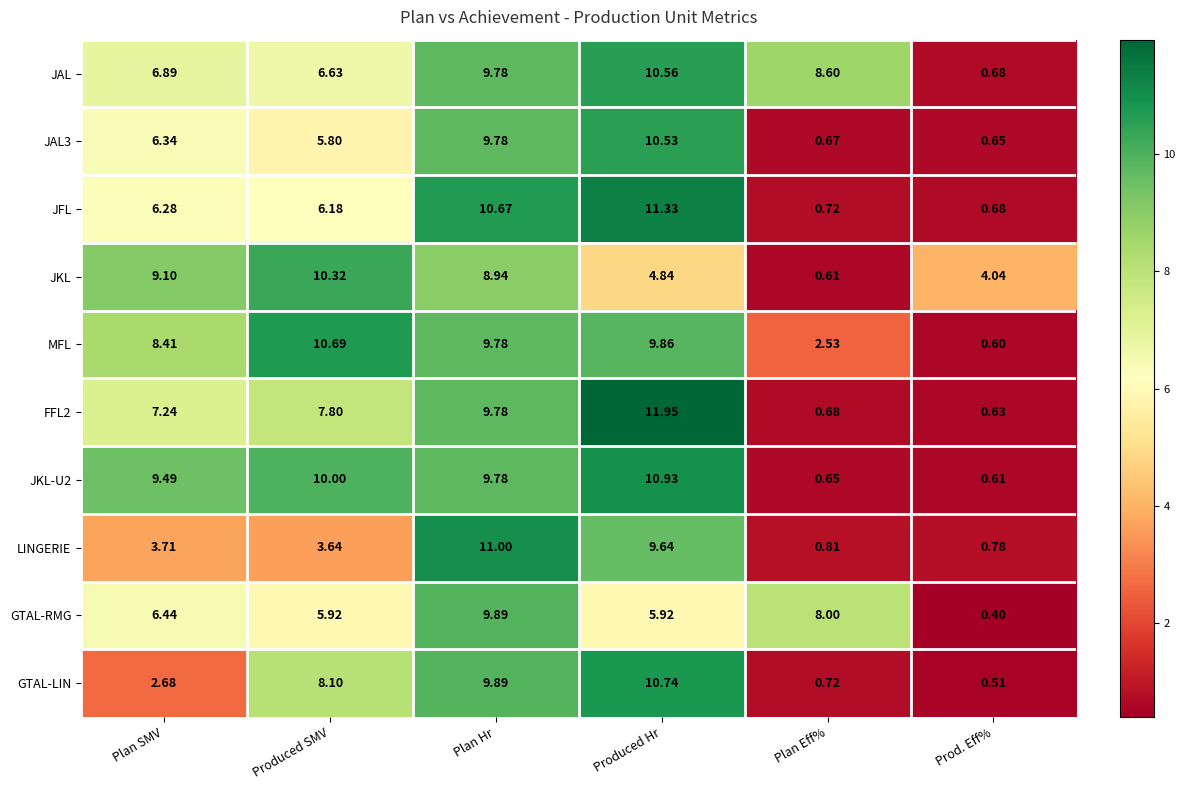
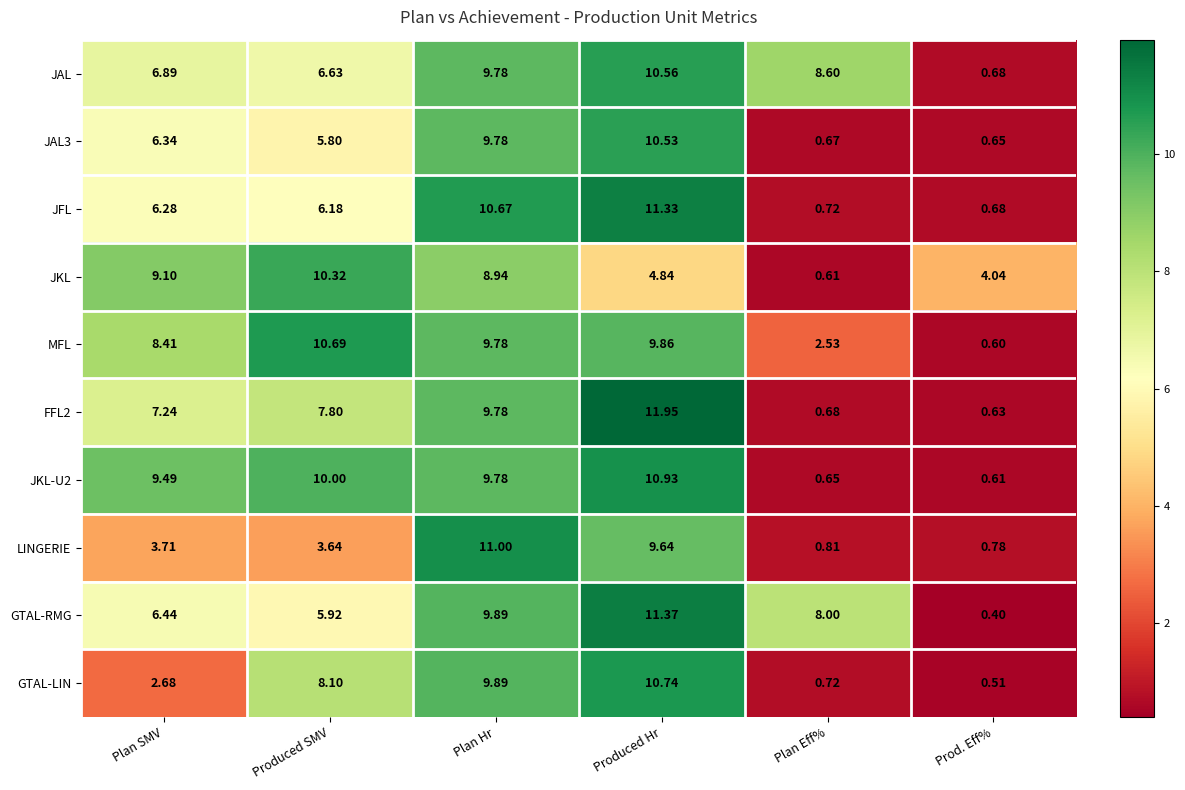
  {
    "JAL": {
      "Plan SMV": 6.89,
      "Produced SMV": 6.63,
      "Plan Hr": 9.78,
      "Produced Hr": 10.56,
      "Plan Eff%": 8.60,
      "Prod. Eff%": 0.68
    },
    "JAL3": {
      "Plan SMV": 6.34,
      "Produced SMV": 5.80,
      "Plan Hr": 9.78,
      "Produced Hr": 10.53,
      "Plan Eff%": 0.67,
      "Prod. Eff%": 0.65
    },
    "JFL": {
      "Plan SMV": 6.28,
      "Produced SMV": 6.18,
      "Plan Hr": 10.67,
      "Produced Hr": 11.33,
      "Plan Eff%": 0.72,
      "Prod. Eff%": 0.68
    },
    "JKL": {
      "Plan SMV": 9.10,
      "Produced SMV": 10.32,
      "Plan Hr": 8.94,
      "Produced Hr": 4.84,
      "Plan Eff%": 0.61,
      "Prod. Eff%": 4.04
    },
    "MFL": {
      "Plan SMV": 8.41,
      "Produced SMV": 10.69,
      "Plan Hr": 9.78,
      "Produced Hr": 9.86,
      "Plan Eff%": 2.53,
      "Prod. Eff%": 0.60
    },
    "FFL2": {
      "Plan SMV": 7.24,
      "Produced SMV": 7.80,
      "Plan Hr": 9.78,
      "Produced Hr": 11.95,
      "Plan Eff%": 0.68,
      "Prod. Eff%": 0.63
    },
    "JKL-U2": {
      "Plan SMV": 9.49,
      "Produced SMV": 10.00,
      "Plan Hr": 9.78,
      "Produced Hr": 10.93,
      "Plan Eff%": 0.65,
      "Prod. Eff%": 0.61
    },
    "LINGERIE": {
      "Plan SMV": 3.71,
      "Produced SMV": 3.64,
      "Plan Hr": 11.00,
      "Produced Hr": 9.64,
      "Plan Eff%": 0.81,
      "Prod. Eff%": 0.78
    },
    "GTAL-RMG": {
      "Plan SMV": 6.44,
      "Produced SMV": 5.92,
      "Plan Hr": 9.89,
-     "Produced Hr": 5.92,
+     "Produced Hr": 11.37,
      "Plan Eff%": 8.00,
      "Prod. Eff%": 0.40
    },
    "GTAL-LIN": {
      "Plan SMV": 2.68,
      "Produced SMV": 8.10,
      "Plan Hr": 9.89,
      "Produced Hr": 10.74,
      "Plan Eff%": 0.72,
      "Prod. Eff%": 0.51
    }
  }
